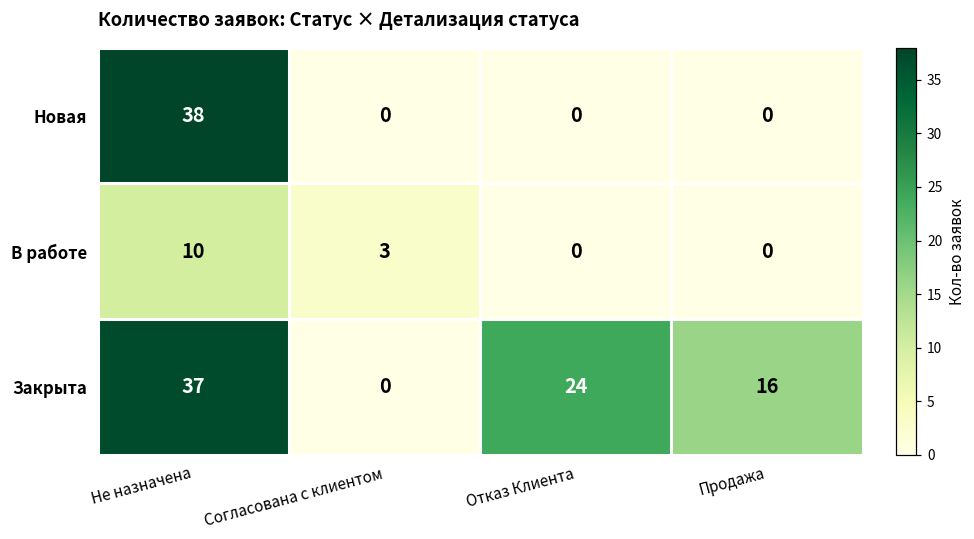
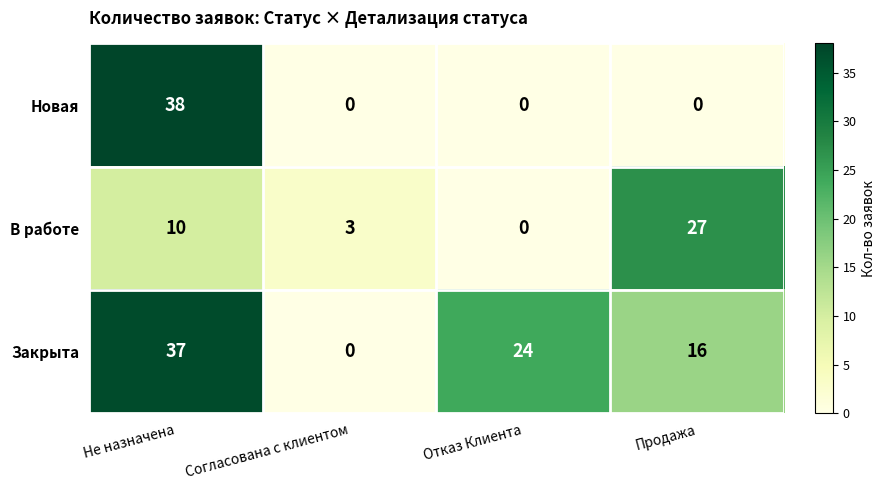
  {
    "Новая": {
      "Не назначена": 38,
      "Согласована с клиентом": 0,
      "Отказ Клиента": 0,
      "Продажа": 0
    },
    "В работе": {
      "Не назначена": 10,
      "Согласована с клиентом": 3,
      "Отказ Клиента": 0,
-     "Продажа": 0
+     "Продажа": 27
    },
    "Закрыта": {
      "Не назначена": 37,
      "Согласована с клиентом": 0,
      "Отказ Клиента": 24,
      "Продажа": 16
    }
  }
